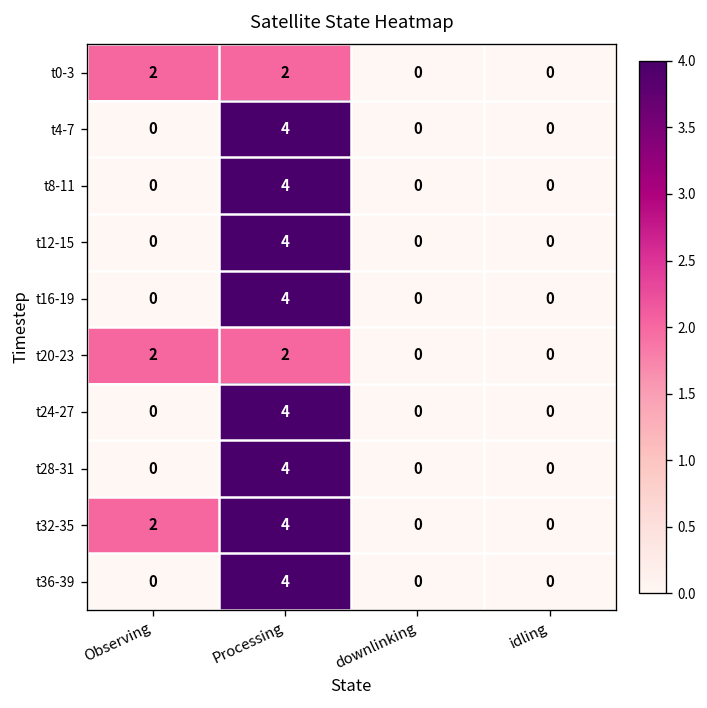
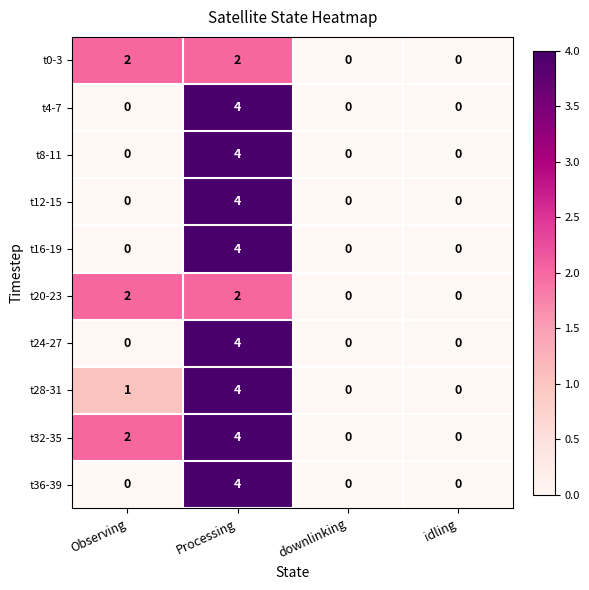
  {
    "t0-3": {
      "Observing": 2,
      "Processing": 2,
      "downlinking": 0,
      "idling": 0
    },
    "t4-7": {
      "Observing": 0,
      "Processing": 4,
      "downlinking": 0,
      "idling": 0
    },
    "t8-11": {
      "Observing": 0,
      "Processing": 4,
      "downlinking": 0,
      "idling": 0
    },
    "t12-15": {
      "Observing": 0,
      "Processing": 4,
      "downlinking": 0,
      "idling": 0
    },
    "t16-19": {
      "Observing": 0,
      "Processing": 4,
      "downlinking": 0,
      "idling": 0
    },
    "t20-23": {
      "Observing": 2,
      "Processing": 2,
      "downlinking": 0,
      "idling": 0
    },
    "t24-27": {
      "Observing": 0,
      "Processing": 4,
      "downlinking": 0,
      "idling": 0
    },
    "t28-31": {
-     "Observing": 0,
+     "Observing": 1,
      "Processing": 4,
      "downlinking": 0,
      "idling": 0
    },
    "t32-35": {
      "Observing": 2,
      "Processing": 4,
      "downlinking": 0,
      "idling": 0
    },
    "t36-39": {
      "Observing": 0,
      "Processing": 4,
      "downlinking": 0,
      "idling": 0
    }
  }
